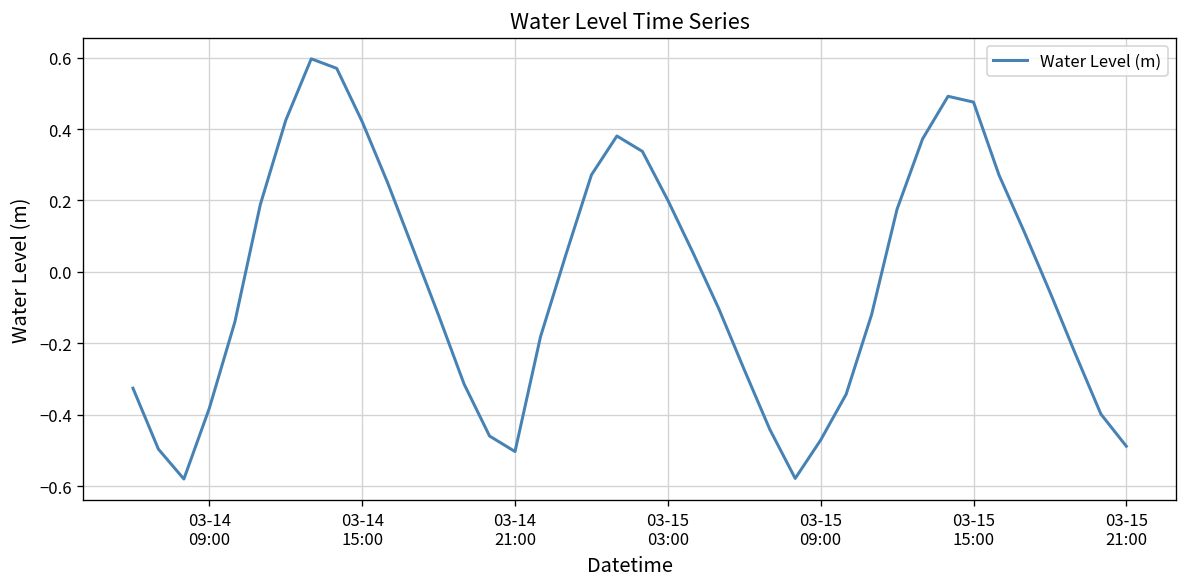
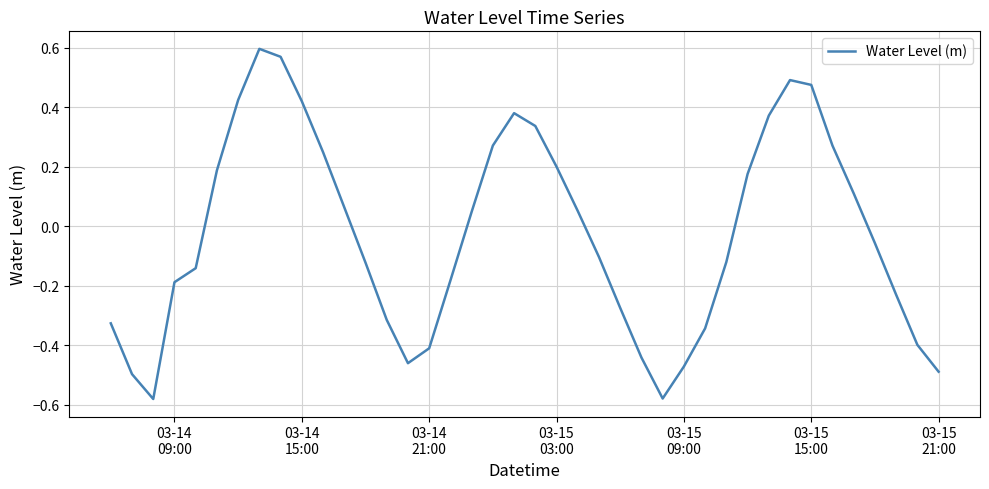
  {
-   "03-14 09:00": -0.38,
+   "03-14 09:00": -0.19,
    "03-14 15:00": 0.42,
-   "03-14 21:00": -0.50,
+   "03-14 21:00": -0.41,
    "03-15 03:00": 0.20,
    "03-15 09:00": -0.47,
    "03-15 15:00": 0.48,
    "03-15 21:00": -0.49
  }
